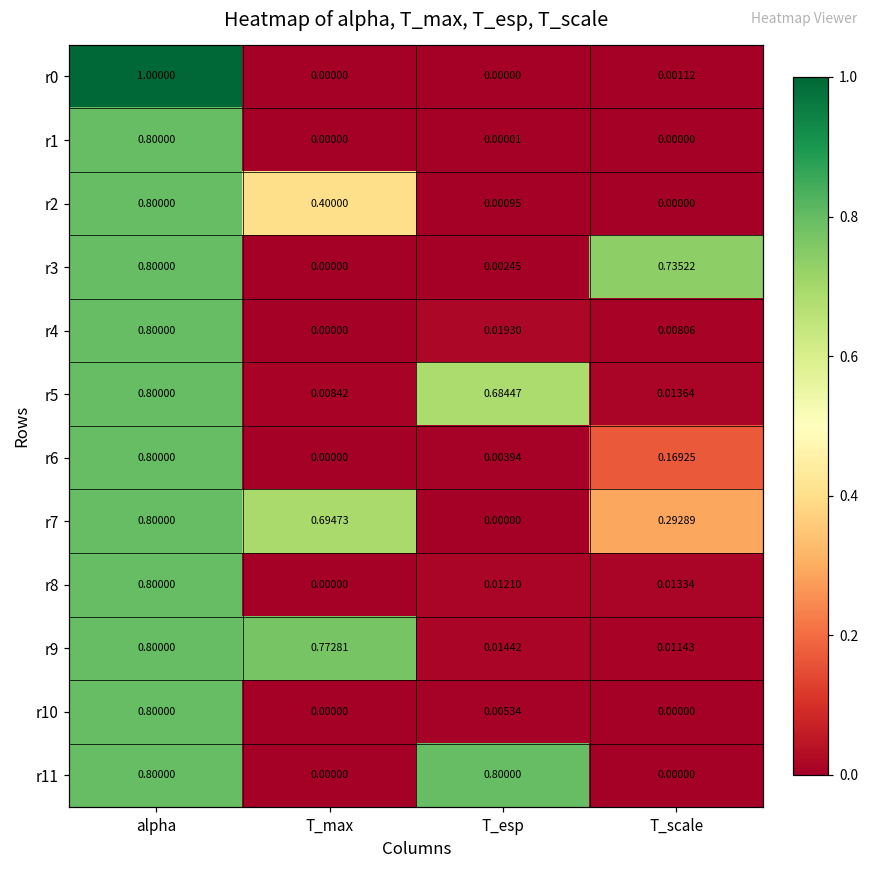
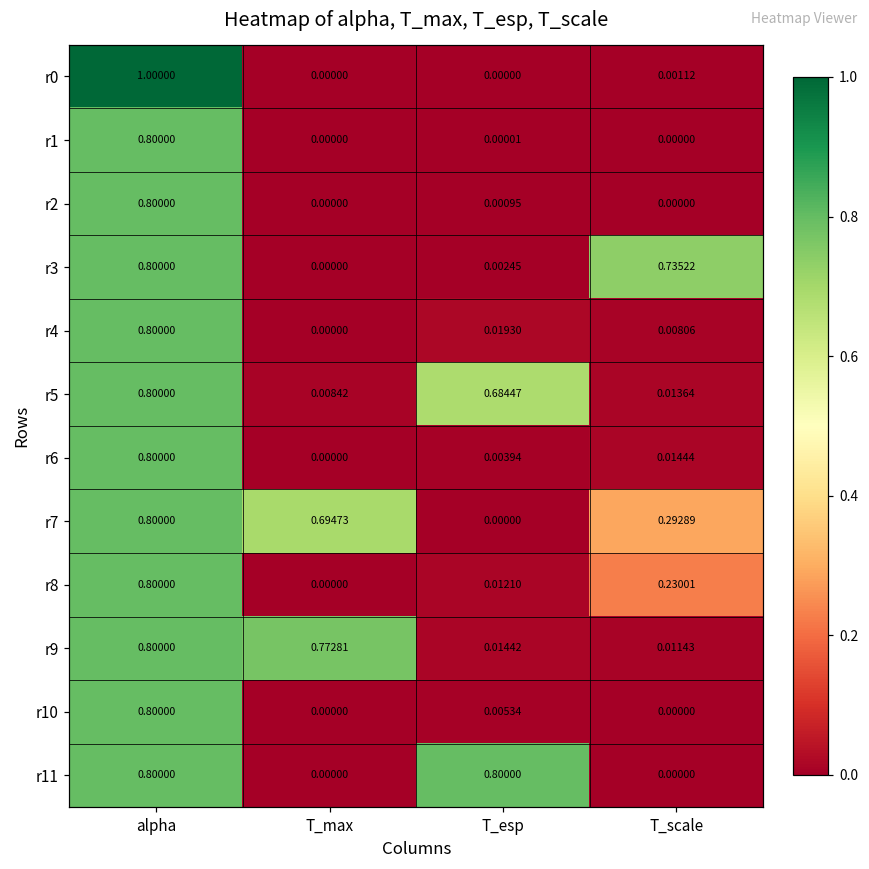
  {
    "r0": {
      "alpha": 1.00000,
      "T_max": 0.00000,
      "T_esp": 0.00000,
      "T_scale": 0.00112
    },
    "r1": {
      "alpha": 0.80000,
      "T_max": 0.00000,
      "T_esp": 0.00001,
      "T_scale": 0.00000
    },
    "r2": {
      "alpha": 0.80000,
-     "T_max": 0.40000,
+     "T_max": 0.00000,
      "T_esp": 0.00095,
      "T_scale": 0.00000
    },
    "r3": {
      "alpha": 0.80000,
      "T_max": 0.00000,
      "T_esp": 0.00245,
      "T_scale": 0.73522
    },
    "r4": {
      "alpha": 0.80000,
      "T_max": 0.00000,
      "T_esp": 0.01930,
      "T_scale": 0.00806
    },
    "r5": {
      "alpha": 0.80000,
      "T_max": 0.00842,
      "T_esp": 0.68447,
      "T_scale": 0.01364
    },
    "r6": {
      "alpha": 0.80000,
      "T_max": 0.00000,
      "T_esp": 0.00394,
-     "T_scale": 0.16925
+     "T_scale": 0.01444
    },
    "r7": {
      "alpha": 0.80000,
      "T_max": 0.69473,
      "T_esp": 0.00000,
      "T_scale": 0.29289
    },
    "r8": {
      "alpha": 0.80000,
      "T_max": 0.00000,
      "T_esp": 0.01210,
-     "T_scale": 0.01334
+     "T_scale": 0.23001
    },
    "r9": {
      "alpha": 0.80000,
      "T_max": 0.77281,
      "T_esp": 0.01442,
      "T_scale": 0.01143
    },
    "r10": {
      "alpha": 0.80000,
      "T_max": 0.00000,
      "T_esp": 0.00534,
      "T_scale": 0.00000
    },
    "r11": {
      "alpha": 0.80000,
      "T_max": 0.00000,
      "T_esp": 0.80000,
      "T_scale": 0.00000
    }
  }
